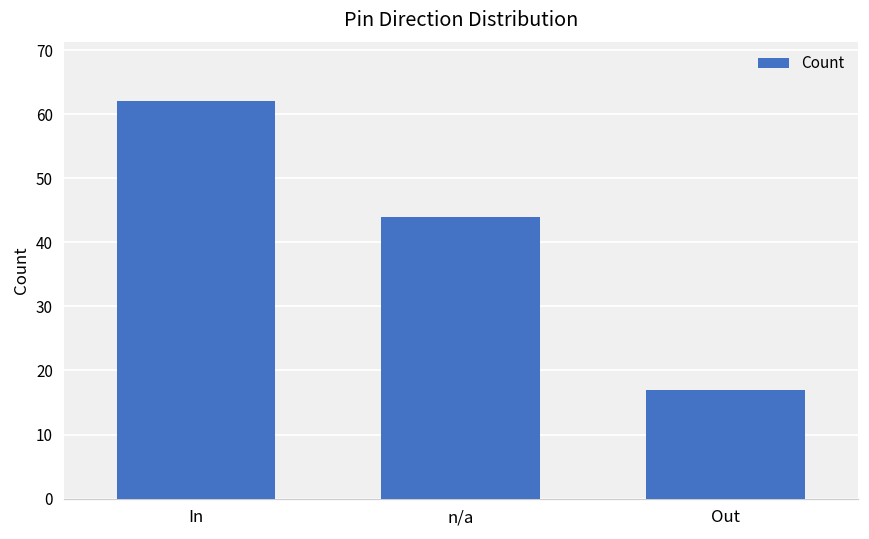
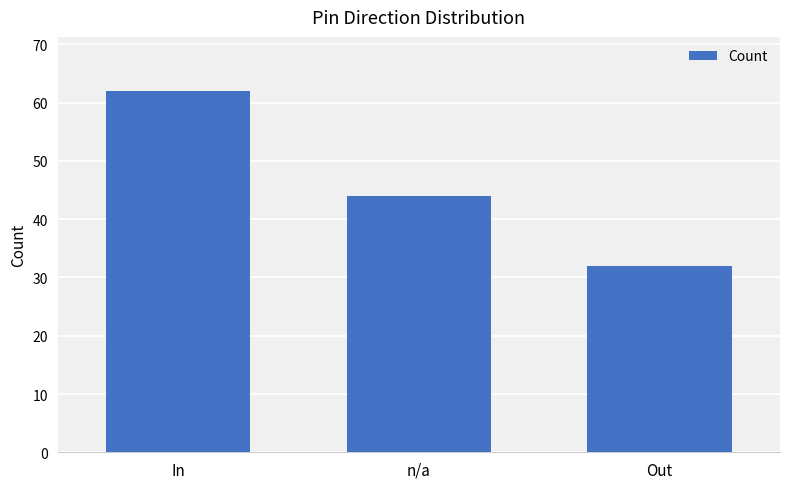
  {
    "In": 62,
    "n/a": 44,
-   "Out": 17
+   "Out": 32
  }
